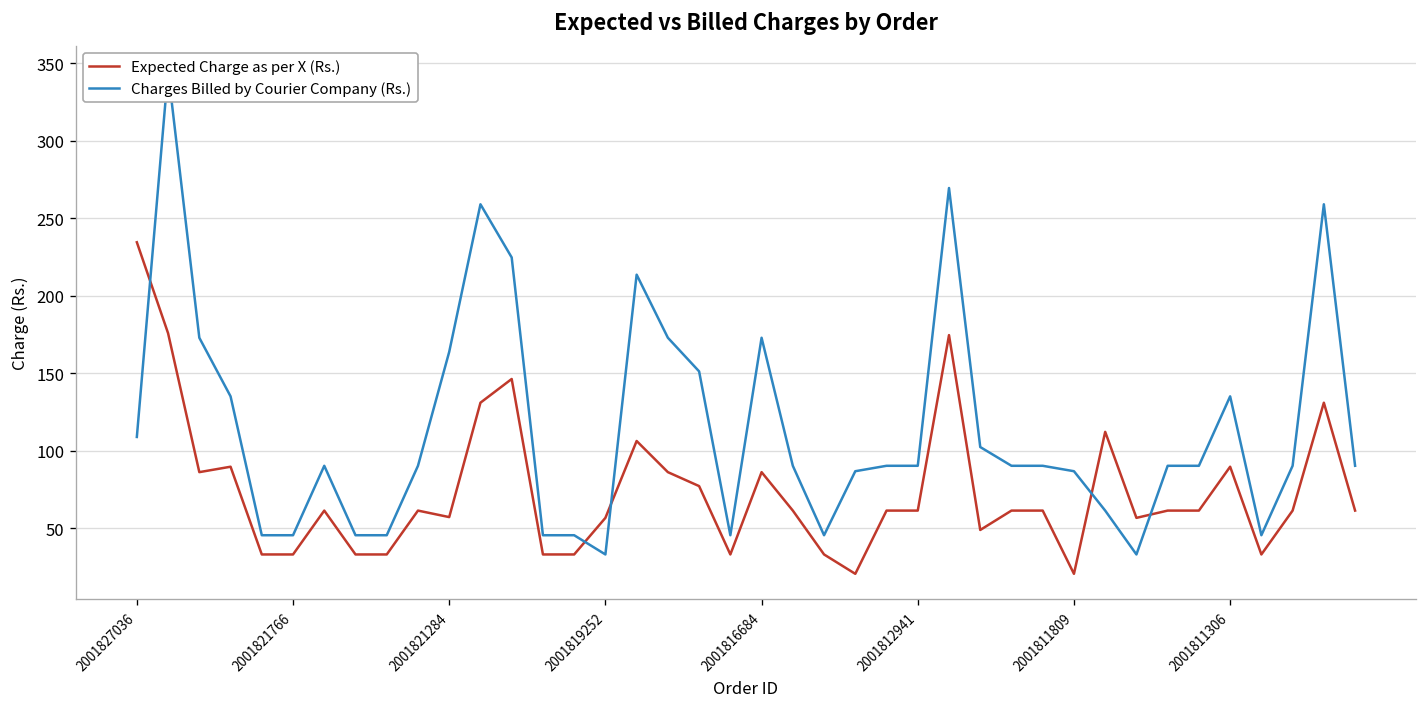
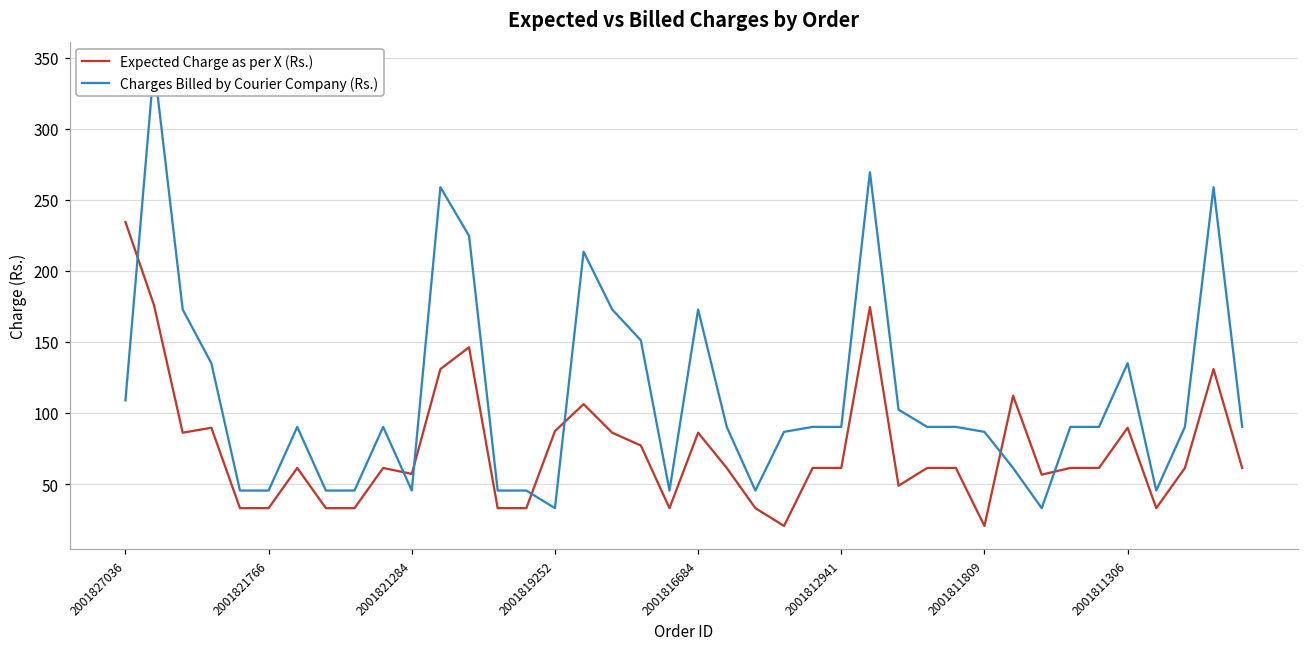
  {
    "Expected Charge as per X (Rs.)": {
      "2001827036": 234,
      "2001821766": 33,
      "2001821284": 57,
-     "2001819252": 57,
+     "2001819252": 87,
      "2001816684": 86,
      "2001812941": 61,
      "2001811809": 21,
      "2001811306": 90
    },
    "Charges Billed by Courier Company (Rs.)": {
      "2001827036": 109,
      "2001821766": 45,
-     "2001821284": 164,
+     "2001821284": 45,
      "2001819252": 33,
      "2001816684": 173,
      "2001812941": 90,
      "2001811809": 87,
      "2001811306": 135
    }
  }
